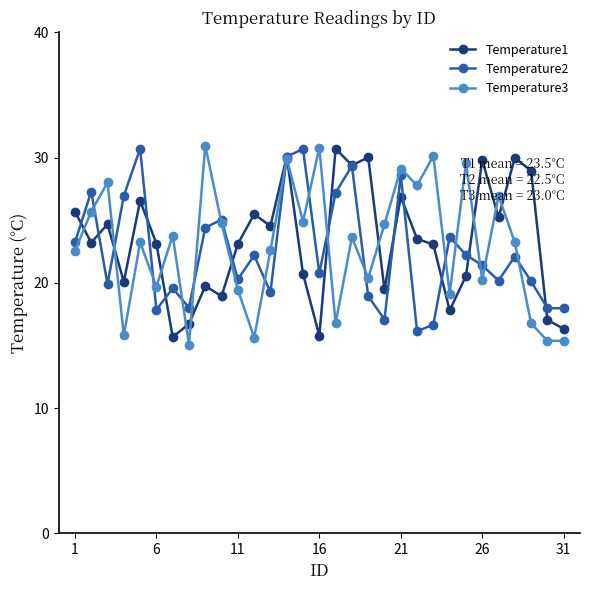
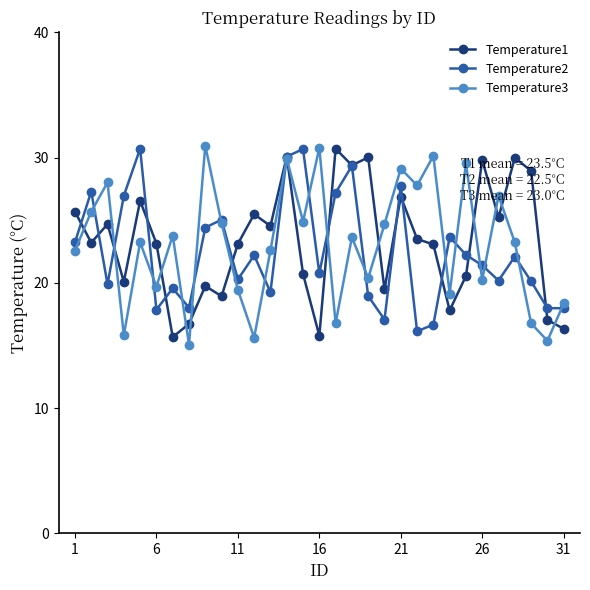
  {
    "Temperature1": {
      "1": 25.7,
      "6": 23.1,
      "11": 23.1,
      "16": 15.8,
      "21": 26.9,
      "31": 16.3
    },
    "Temperature2": {
      "1": 23.2,
      "6": 17.9,
      "11": 20.3,
      "16": 20.8,
-     "21": 28.6,
+     "21": 27.8,
      "26": 21.4,
      "31": 18.0
    },
    "Temperature3": {
      "1": 22.6,
      "6": 19.7,
      "11": 19.4,
      "16": 30.8,
      "21": 29.1,
      "26": 20.3,
-     "31": 15.4
+     "31": 18.3
    }
  }
